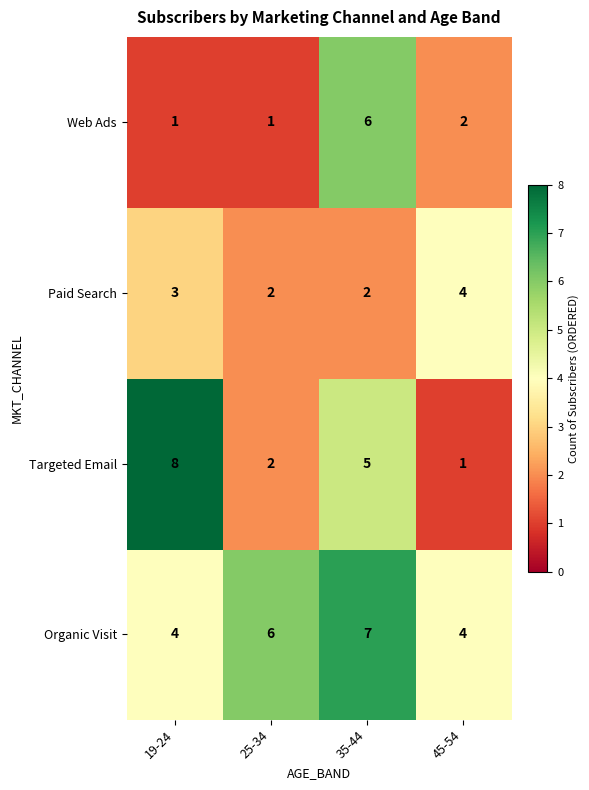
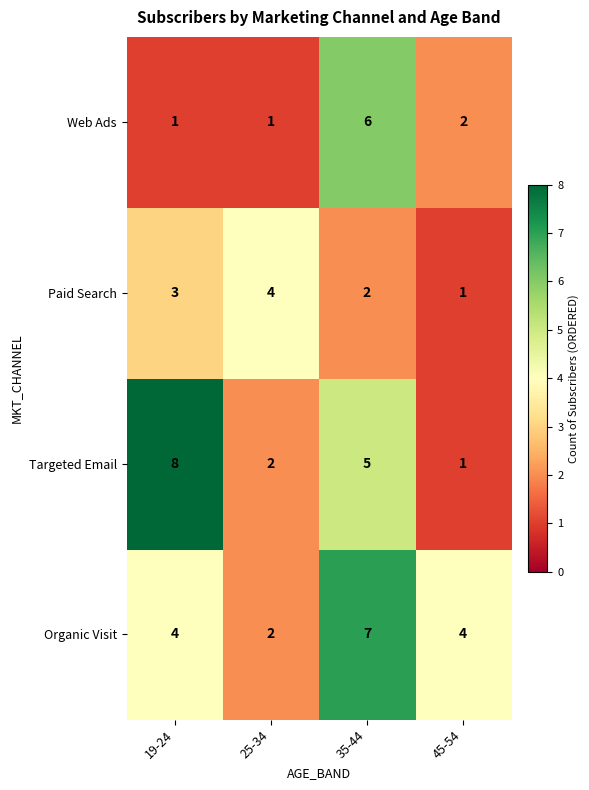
  {
    "Web Ads": {
      "19-24": 1,
      "25-34": 1,
      "35-44": 6,
      "45-54": 2
    },
    "Paid Search": {
      "19-24": 3,
-     "25-34": 2,
+     "25-34": 4,
      "35-44": 2,
-     "45-54": 4
+     "45-54": 1
    },
    "Targeted Email": {
      "19-24": 8,
      "25-34": 2,
      "35-44": 5,
      "45-54": 1
    },
    "Organic Visit": {
      "19-24": 4,
-     "25-34": 6,
+     "25-34": 2,
      "35-44": 7,
      "45-54": 4
    }
  }
